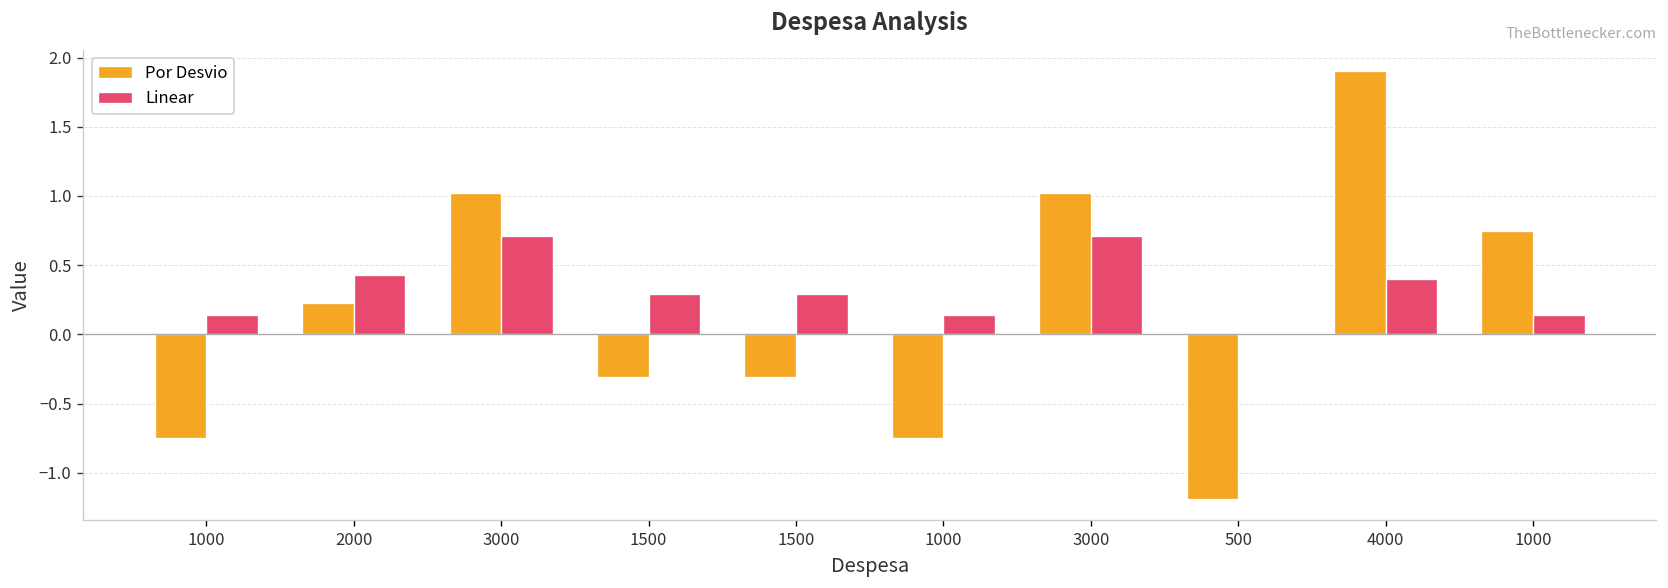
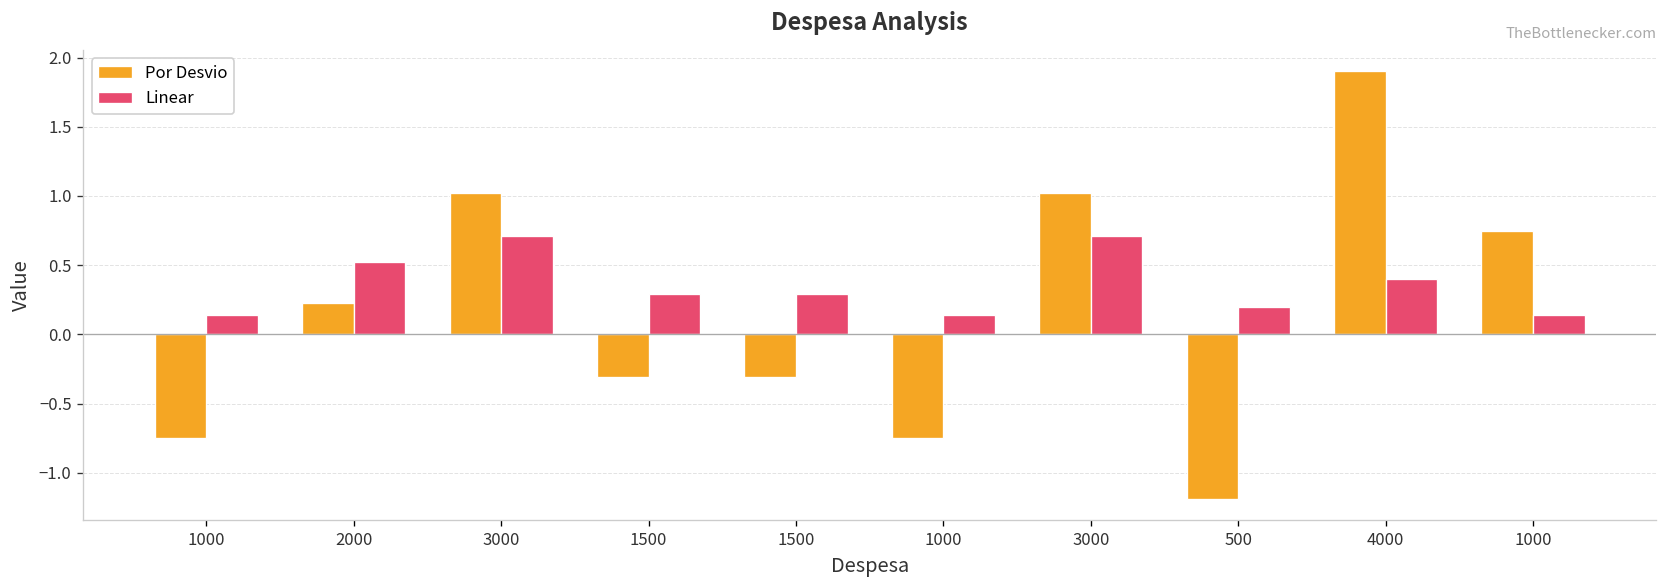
  {
    "Por Desvio": {
      "2000": 0.23,
      "500": -1.19,
      "4000": 1.90
    },
    "Linear": {
-     "2000": 0.43,
-     "500": 0.0,
+     "2000": 0.52,
+     "500": 0.2,
      "4000": 0.40
    }
  }
